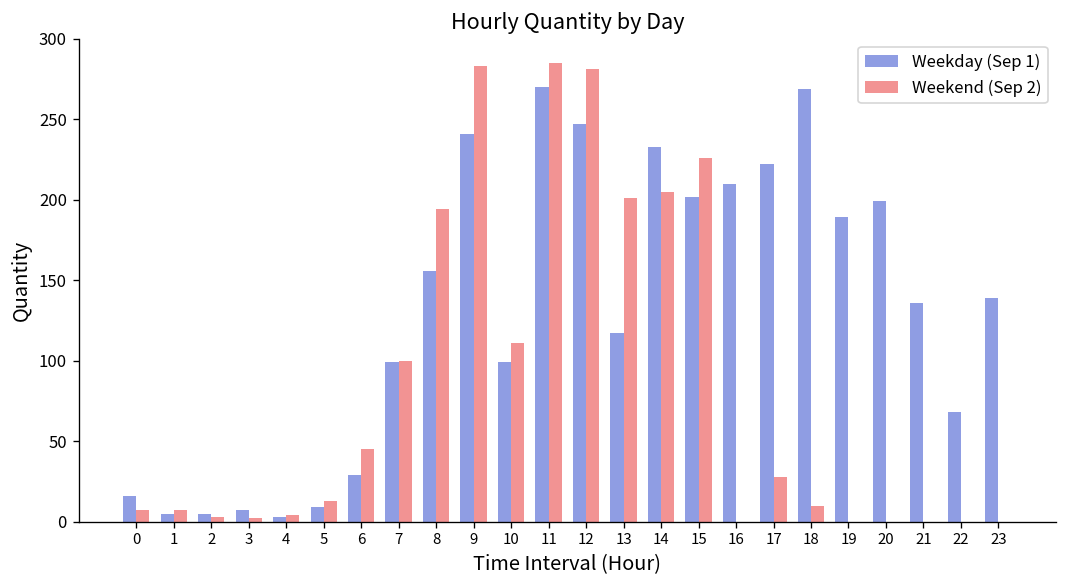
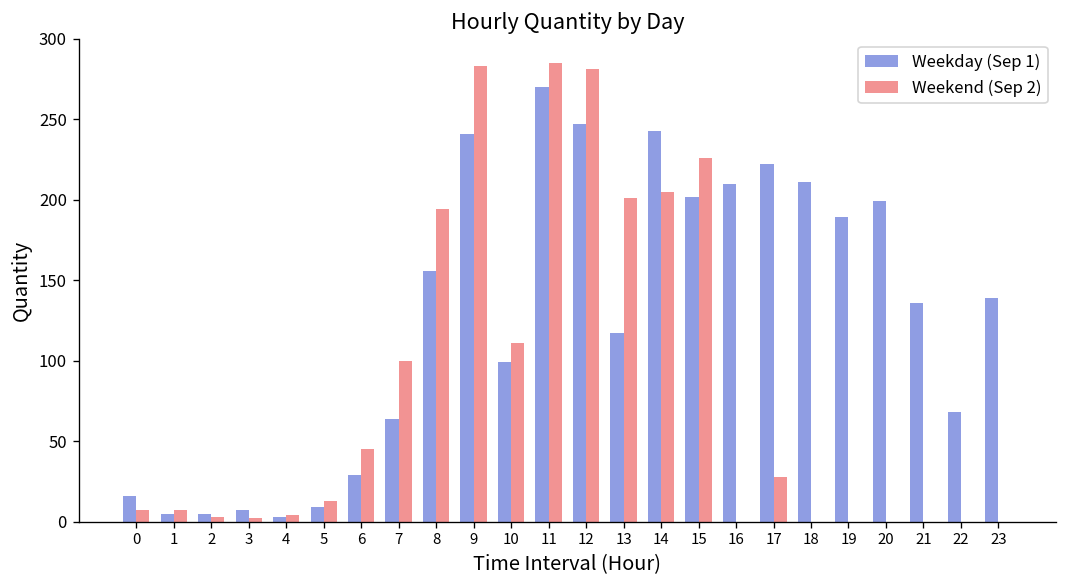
  {
    "Weekday (Sep 1)": {
      "0": 16,
      "1": 5,
      "2": 5,
      "3": 7,
      "4": 3,
      "5": 9,
      "6": 29,
-     "7": 99,
+     "7": 64,
      "8": 156,
      "9": 241,
      "10": 99,
      "11": 270,
      "12": 247,
      "13": 117,
-     "14": 233,
+     "14": 243,
      "15": 202,
      "16": 210,
      "17": 222,
-     "18": 269,
+     "18": 211,
      "19": 189,
      "20": 199,
      "21": 136,
      "22": 68,
      "23": 139
    },
    "Weekend (Sep 2)": {
      "0": 7,
      "1": 7,
      "2": 3,
      "3": 2,
      "4": 4,
      "5": 13,
      "6": 45,
      "7": 100,
      "8": 194,
      "9": 283,
      "10": 111,
      "11": 285,
      "12": 281,
      "13": 201,
      "14": 205,
      "15": 226,
      "16": 0,
      "17": 28,
-     "18": 10,
+     "18": 0,
      "19": 0,
      "20": 0,
      "21": 0,
      "22": 0,
      "23": 0
    }
  }
